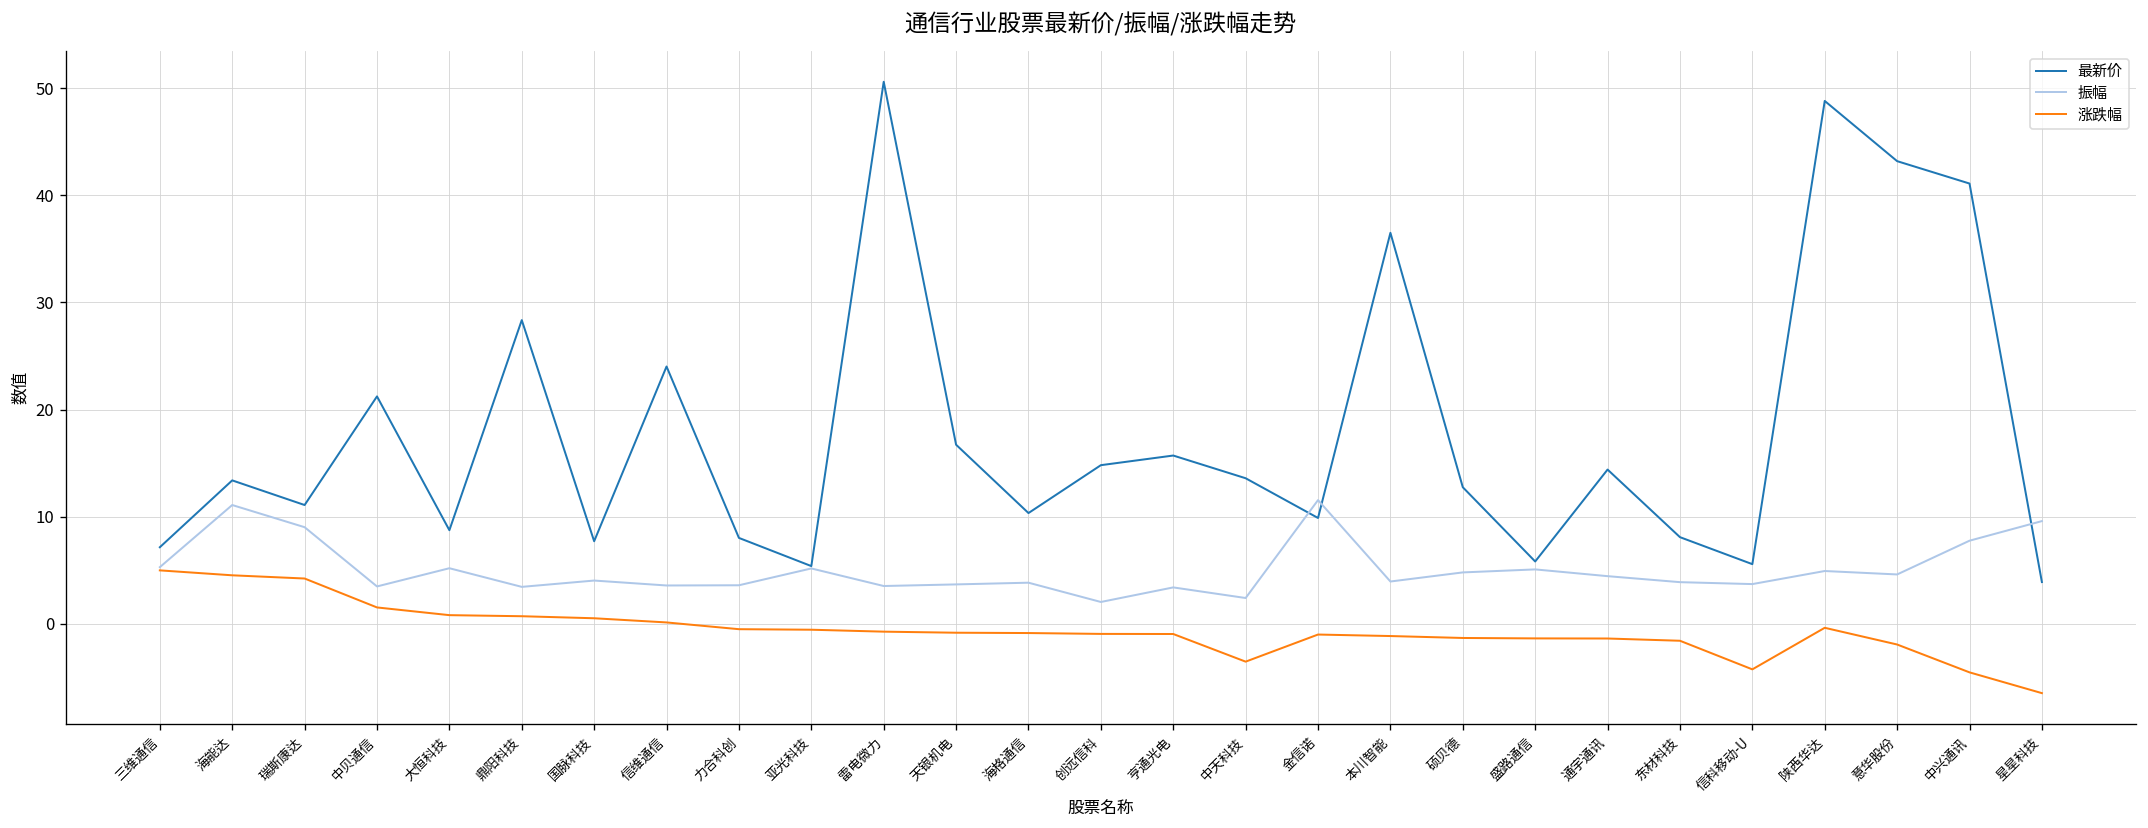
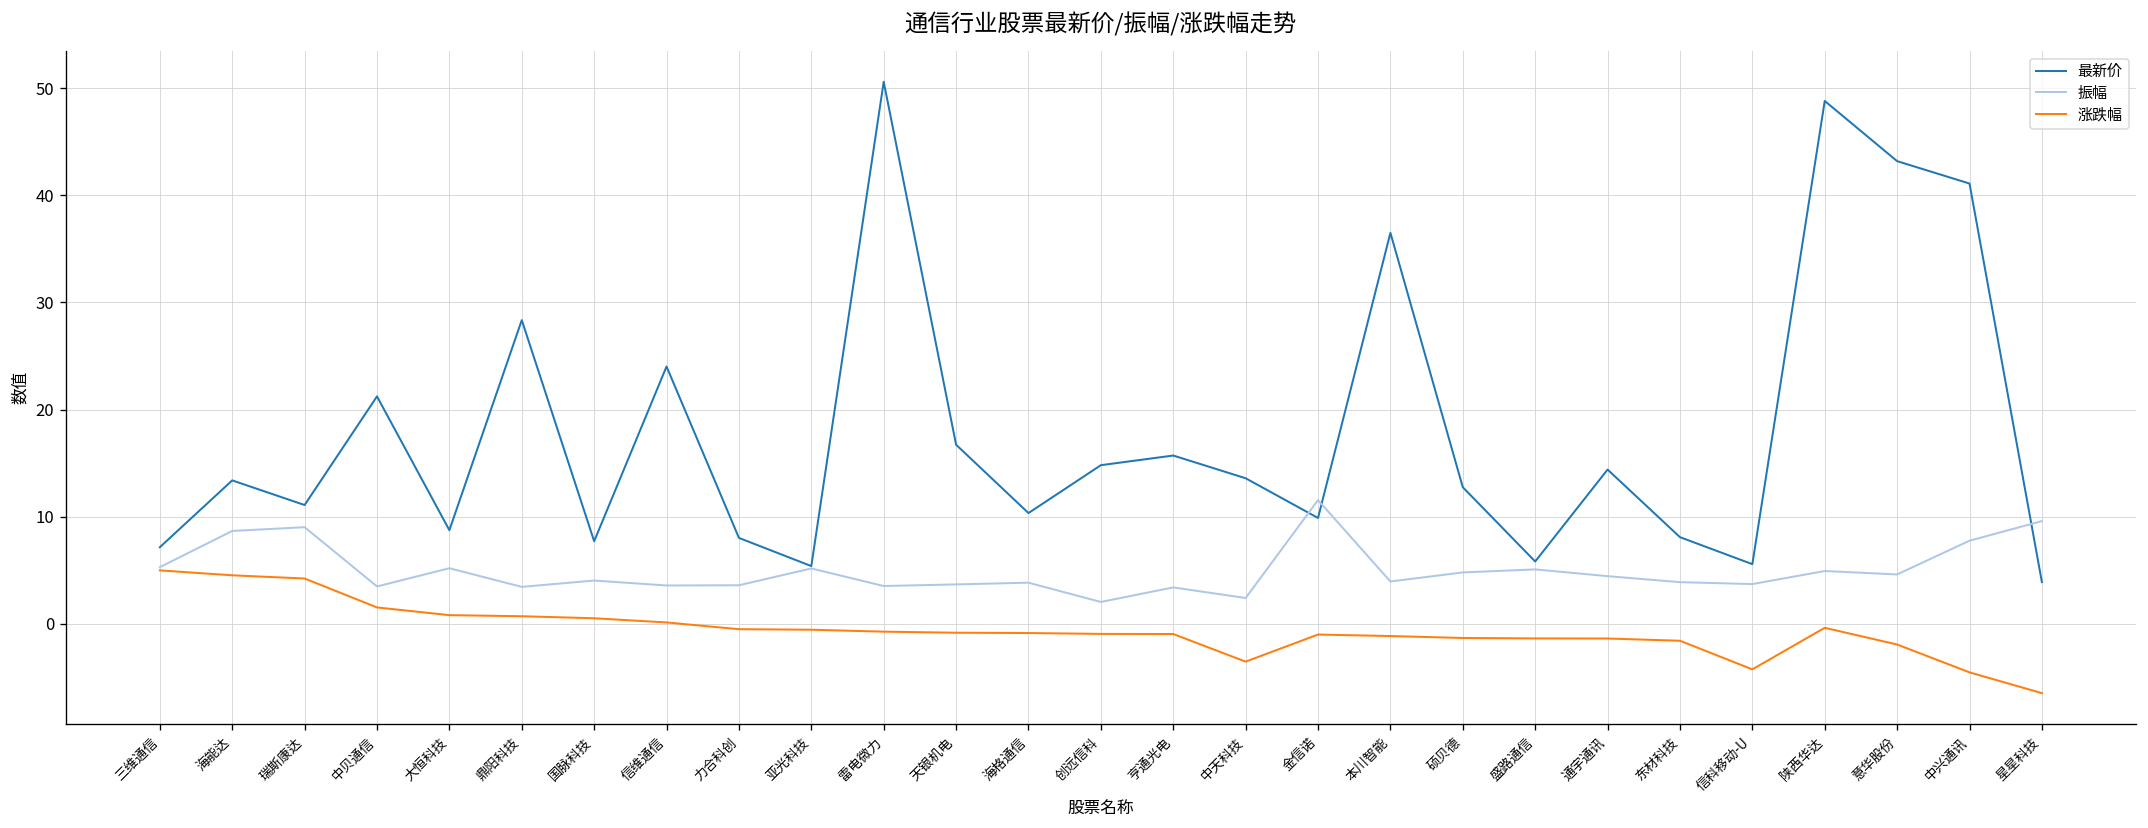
  {
    "最新价": {
      "三维通信": 7,
      "海能达": 13,
      "瑞斯康达": 11,
      "中贝通信": 21,
      "大恒科技": 9,
      "鼎阳科技": 28,
      "国脉科技": 8,
      "信维通信": 24,
      "力合科创": 8,
      "雷电微力": 51,
      "天银机电": 17,
      "海格通信": 10,
      "创远信科": 15,
      "亨通光电": 16,
      "中天科技": 14,
      "金信诺": 10,
      "本川智能": 37,
      "硕贝德": 13,
      "盛路通信": 6,
      "通宇通讯": 14,
      "东材科技": 8,
      "信科移动-U": 6,
      "陕西华达": 49,
      "意华股份": 43,
      "中兴通讯": 41,
      "星星科技": 4
    },
    "振幅": {
      "三维通信": 5,
-     "海能达": 11,
+     "海能达": 9,
      "瑞斯康达": 9,
      "中贝通信": 3,
      "大恒科技": 5,
      "鼎阳科技": 3,
      "国脉科技": 4,
      "信维通信": 4,
      "力合科创": 4,
      "雷电微力": 4,
      "天银机电": 4,
      "海格通信": 4,
      "创远信科": 2,
      "亨通光电": 3,
      "中天科技": 2,
      "金信诺": 12,
      "本川智能": 4,
      "硕贝德": 5,
      "盛路通信": 5,
      "通宇通讯": 4,
      "东材科技": 4,
      "信科移动-U": 4,
      "陕西华达": 5,
      "意华股份": 5,
      "中兴通讯": 8,
      "星星科技": 10
    },
    "涨跌幅": {
      "三维通信": 5,
      "海能达": 5,
      "瑞斯康达": 4,
      "中贝通信": 2,
      "大恒科技": 1,
      "鼎阳科技": 1,
      "国脉科技": 1,
      "信维通信": 0,
      "力合科创": -1,
      "亚光科技": -1,
      "雷电微力": -1,
      "天银机电": -1,
      "海格通信": -1,
      "创远信科": -1,
      "亨通光电": -1,
      "中天科技": -4,
      "金信诺": -1,
      "本川智能": -1,
      "硕贝德": -1,
      "盛路通信": -1,
      "通宇通讯": -1,
      "东材科技": -2,
      "信科移动-U": -4,
      "陕西华达": 0,
      "意华股份": -2,
      "中兴通讯": -5,
      "星星科技": -6
    }
  }
